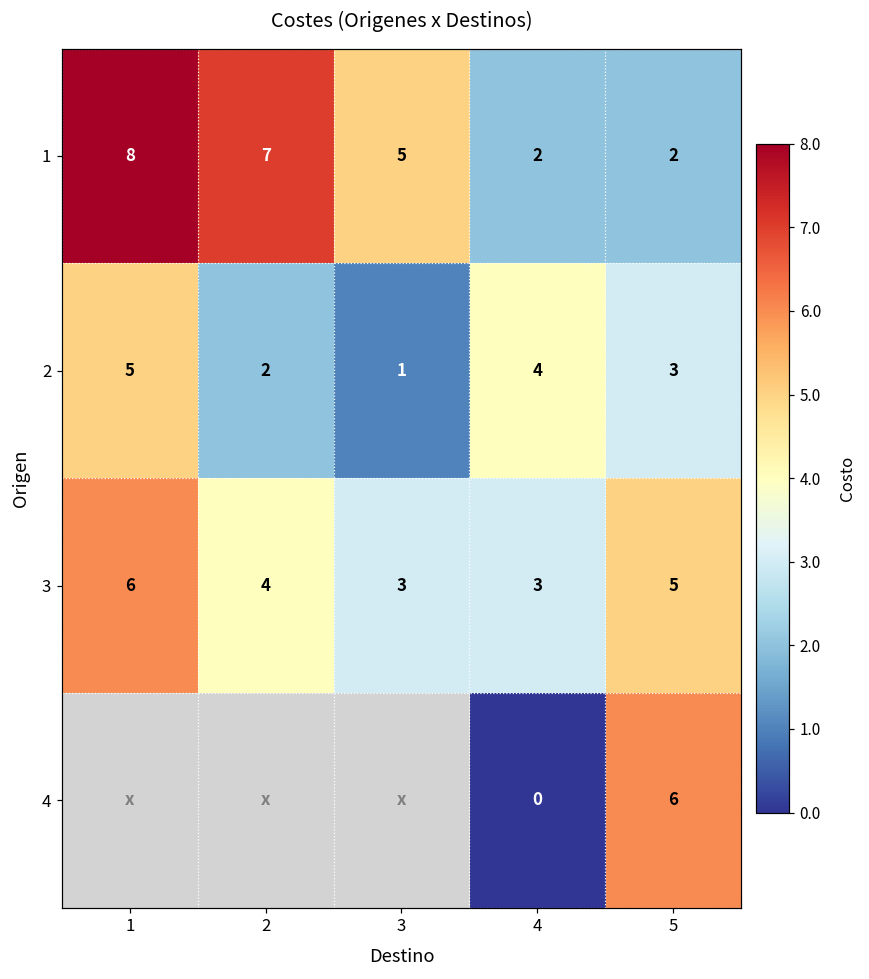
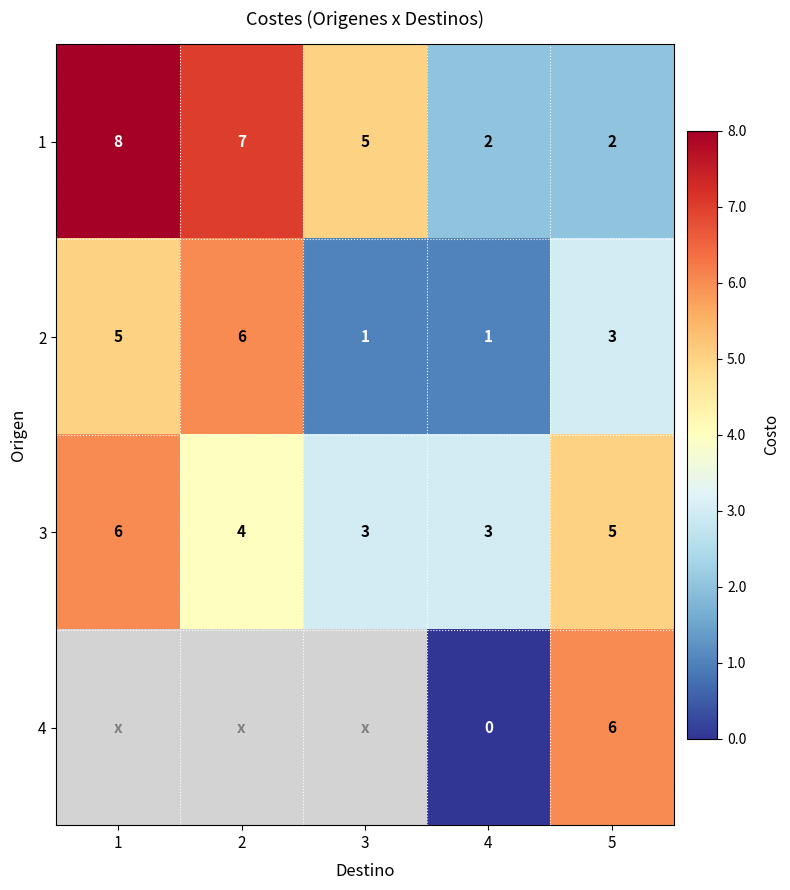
  {
    "1": {
      "1": 8,
      "2": 7,
      "3": 5,
      "4": 2,
      "5": 2
    },
    "2": {
      "1": 5,
-     "2": 2,
+     "2": 6,
      "3": 1,
-     "4": 4,
+     "4": 1,
      "5": 3
    },
    "3": {
      "1": 6,
      "2": 4,
      "3": 3,
      "4": 3,
      "5": 5
    },
    "4": {
      "4": 0,
      "5": 6
    }
  }
